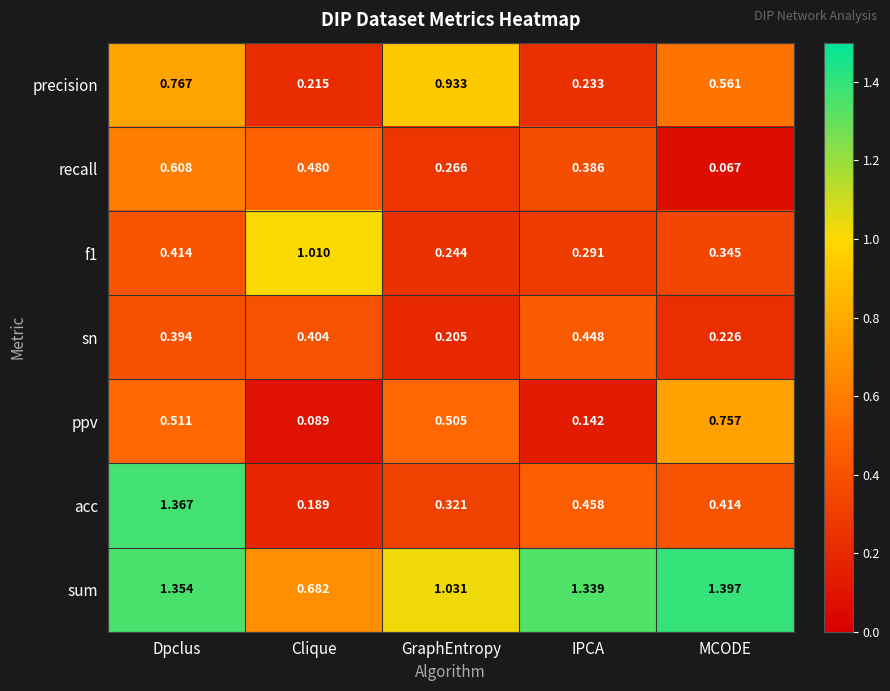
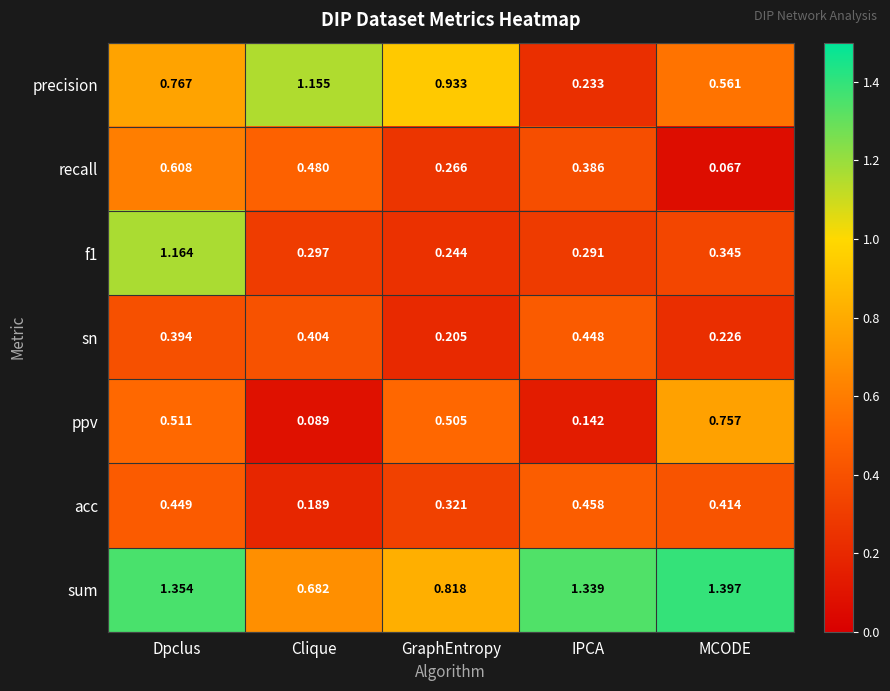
  {
    "precision": {
      "Dpclus": 0.767,
-     "Clique": 0.215,
+     "Clique": 1.155,
      "GraphEntropy": 0.933,
      "IPCA": 0.233,
      "MCODE": 0.561
    },
    "recall": {
      "Dpclus": 0.608,
      "Clique": 0.480,
      "GraphEntropy": 0.266,
      "IPCA": 0.386,
      "MCODE": 0.067
    },
    "f1": {
-     "Dpclus": 0.414,
-     "Clique": 1.010,
+     "Dpclus": 1.164,
+     "Clique": 0.297,
      "GraphEntropy": 0.244,
      "IPCA": 0.291,
      "MCODE": 0.345
    },
    "sn": {
      "Dpclus": 0.394,
      "Clique": 0.404,
      "GraphEntropy": 0.205,
      "IPCA": 0.448,
      "MCODE": 0.226
    },
    "ppv": {
      "Dpclus": 0.511,
      "Clique": 0.089,
      "GraphEntropy": 0.505,
      "IPCA": 0.142,
      "MCODE": 0.757
    },
    "acc": {
-     "Dpclus": 1.367,
+     "Dpclus": 0.449,
      "Clique": 0.189,
      "GraphEntropy": 0.321,
      "IPCA": 0.458,
      "MCODE": 0.414
    },
    "sum": {
      "Dpclus": 1.354,
      "Clique": 0.682,
-     "GraphEntropy": 1.031,
+     "GraphEntropy": 0.818,
      "IPCA": 1.339,
      "MCODE": 1.397
    }
  }
